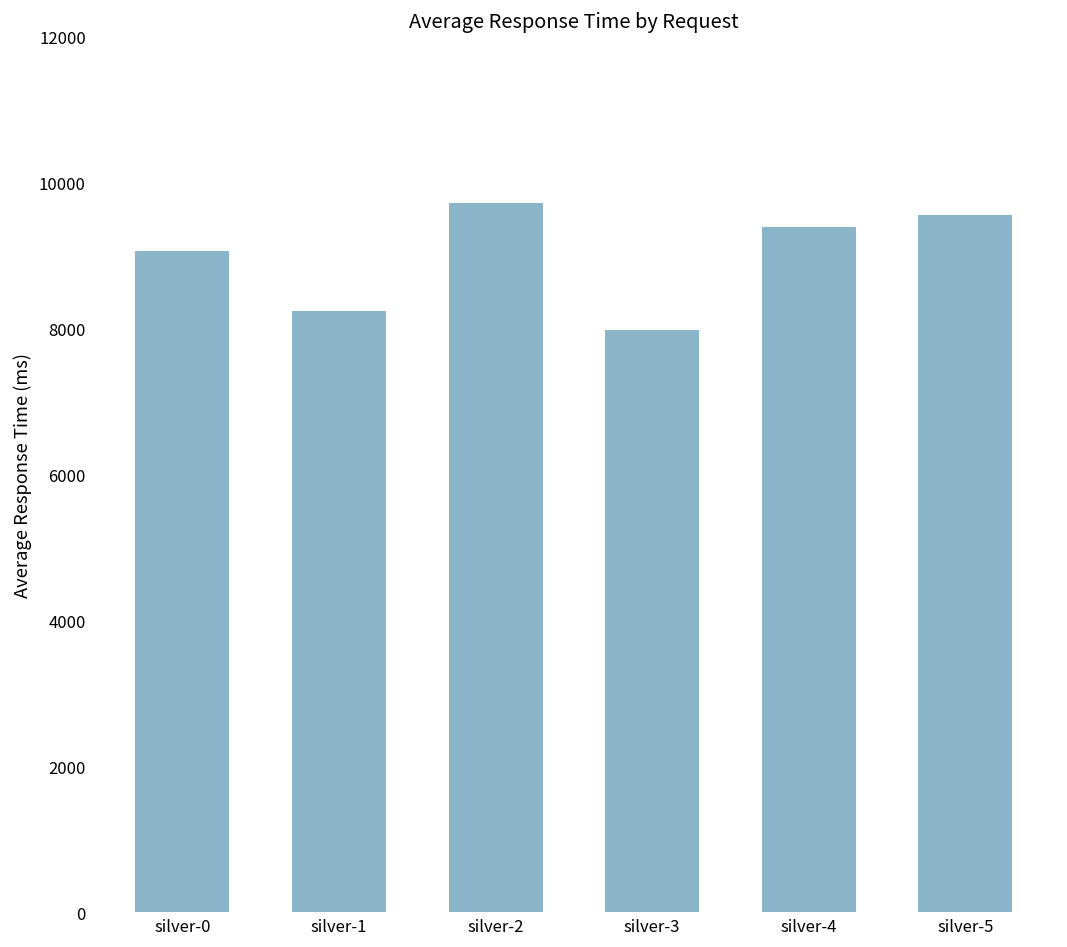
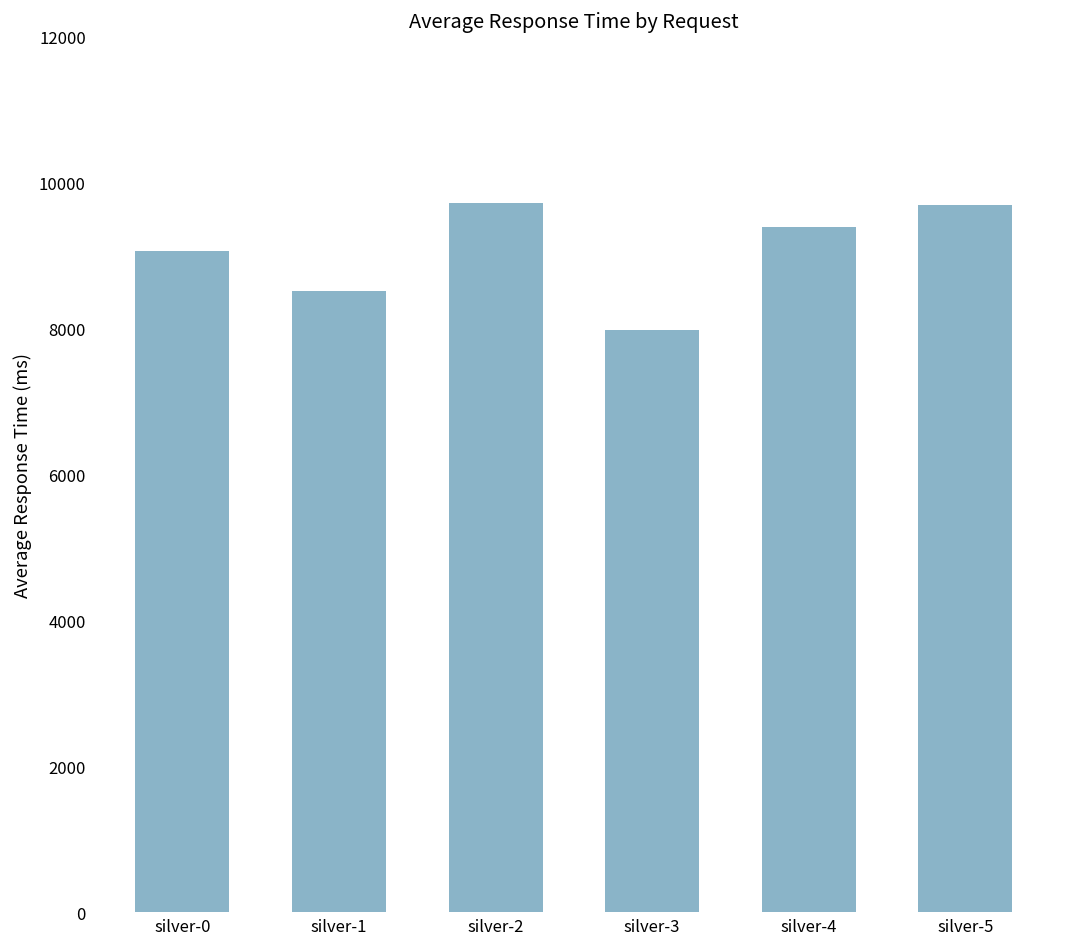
  {
    "silver-0": 9100,
-   "silver-1": 8200,
+   "silver-1": 8500,
    "silver-2": 9700,
    "silver-3": 8000,
    "silver-4": 9400,
-   "silver-5": 9600
+   "silver-5": 9700
  }
